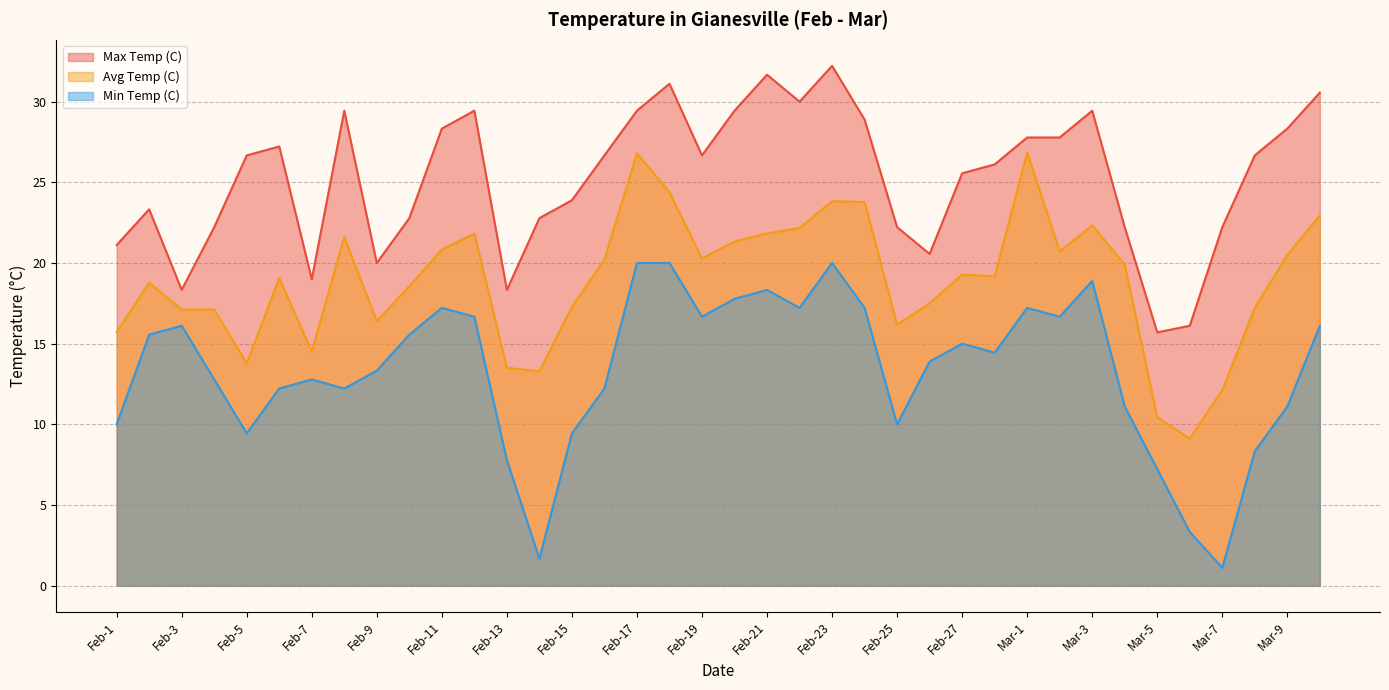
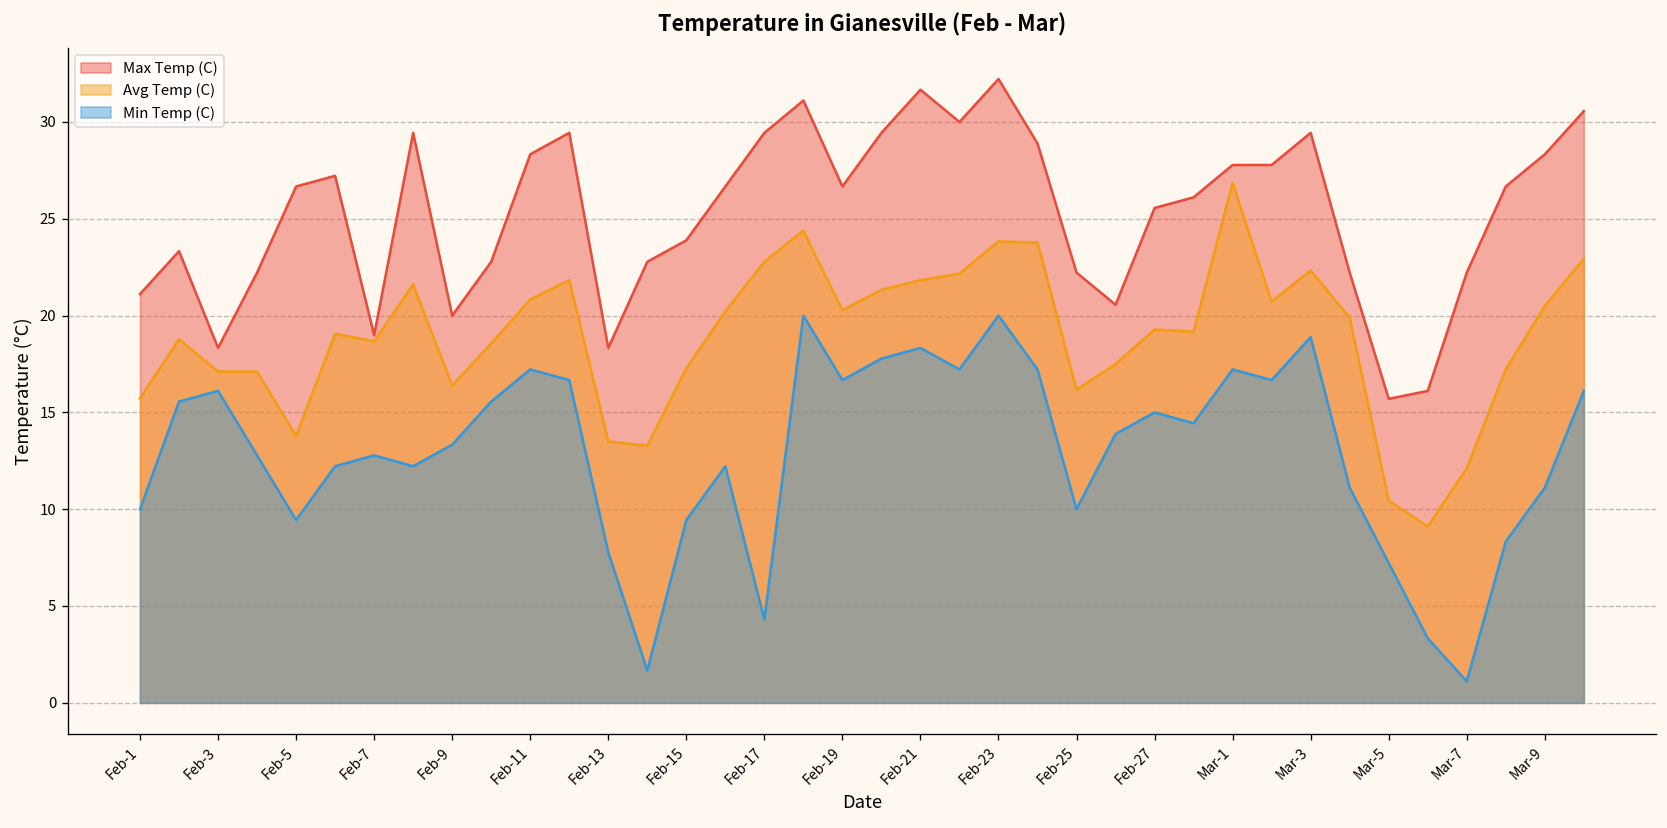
  {
    "Max Temp (C)": {
      "Feb-1": 21.1,
      "Feb-3": 18.3,
      "Feb-5": 26.7,
      "Feb-7": 19.0,
      "Feb-9": 20.0,
      "Feb-11": 28.3,
      "Feb-13": 18.3,
      "Feb-15": 23.9,
      "Feb-17": 29.4,
      "Feb-19": 26.7,
      "Feb-21": 31.7,
      "Feb-23": 32.2,
      "Feb-25": 22.2,
      "Feb-27": 25.6,
      "Mar-1": 27.8,
      "Mar-3": 29.4,
      "Mar-5": 15.7,
      "Mar-7": 22.2,
      "Mar-9": 28.3
    },
    "Avg Temp (C)": {
      "Feb-1": 15.7,
      "Feb-3": 17.1,
      "Feb-5": 13.8,
-     "Feb-7": 14.5,
+     "Feb-7": 18.7,
      "Feb-9": 16.4,
      "Feb-11": 20.8,
      "Feb-13": 13.5,
      "Feb-15": 17.3,
-     "Feb-17": 26.8,
+     "Feb-17": 22.8,
      "Feb-19": 20.3,
      "Feb-21": 21.8,
      "Feb-23": 23.8,
      "Feb-25": 16.2,
      "Feb-27": 19.3,
      "Mar-1": 26.9,
      "Mar-3": 22.3,
      "Mar-5": 10.4,
      "Mar-7": 12.1,
      "Mar-9": 20.5
    },
    "Min Temp (C)": {
      "Feb-1": 10.0,
      "Feb-3": 16.1,
      "Feb-5": 9.4,
      "Feb-7": 12.8,
      "Feb-9": 13.3,
      "Feb-11": 17.2,
      "Feb-13": 7.8,
      "Feb-15": 9.4,
-     "Feb-17": 20.0,
+     "Feb-17": 4.3,
      "Feb-19": 16.7,
      "Feb-21": 18.3,
      "Feb-23": 20.0,
      "Feb-25": 10.0,
      "Feb-27": 15.0,
      "Mar-1": 17.2,
      "Mar-3": 18.9,
      "Mar-5": 7.2,
      "Mar-7": 1.1,
      "Mar-9": 11.1
    }
  }
